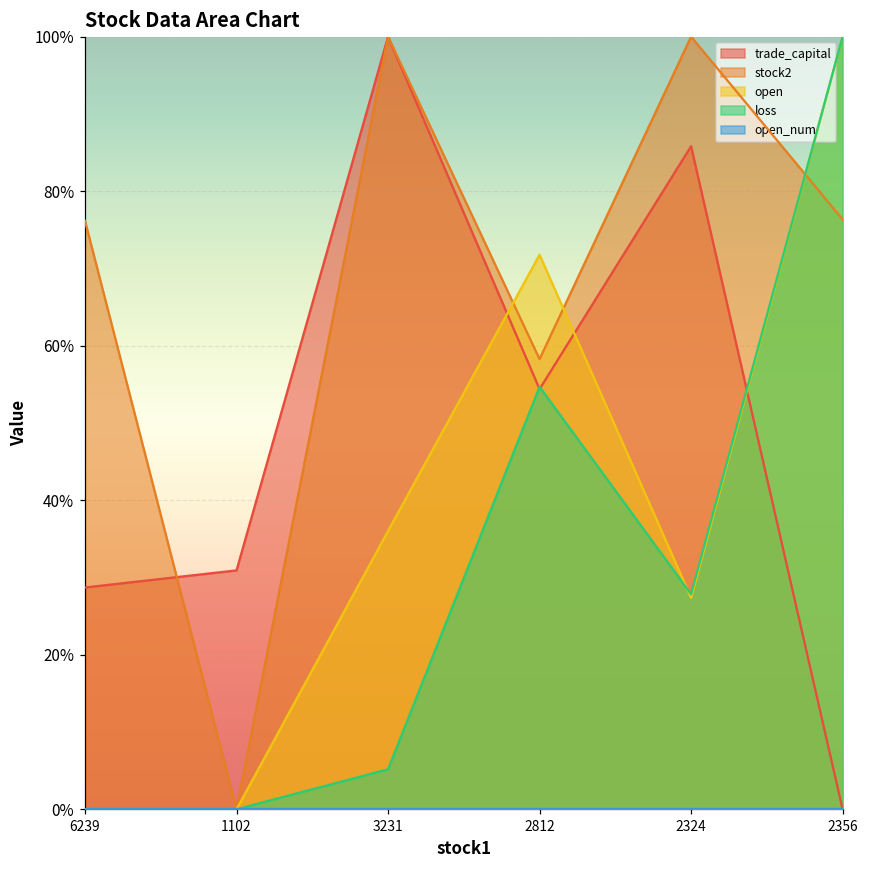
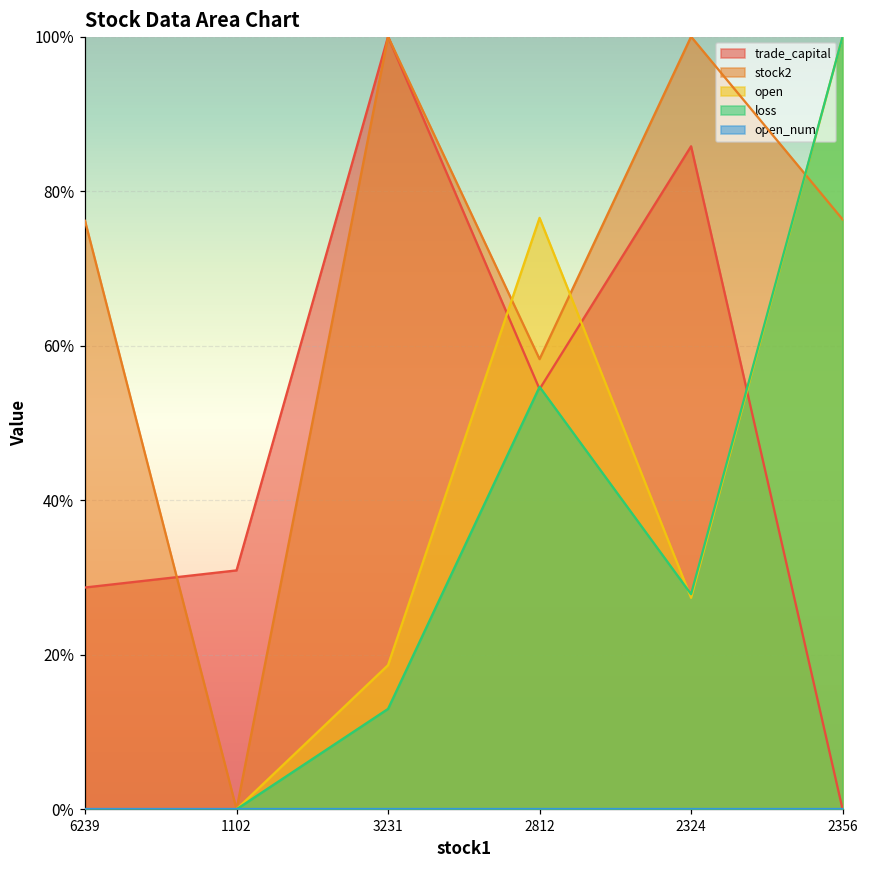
  {
    "open": {
-     "3231": "36%",
-     "2812": "72%",
+     "3231": "19%",
+     "2812": "77%",
      "2324": "27%"
    },
    "loss": {
-     "3231": "5%",
+     "3231": "13%",
      "2324": "28%"
    },
    "open_num": {
      "3231": "0%",
      "2812": "0%",
      "2324": "0%"
    }
  }
